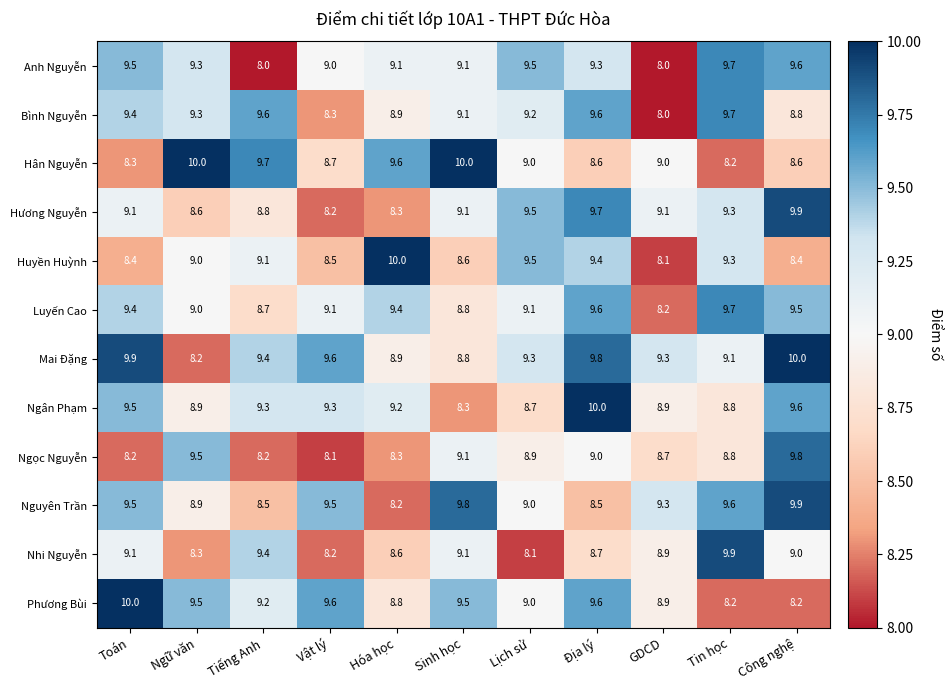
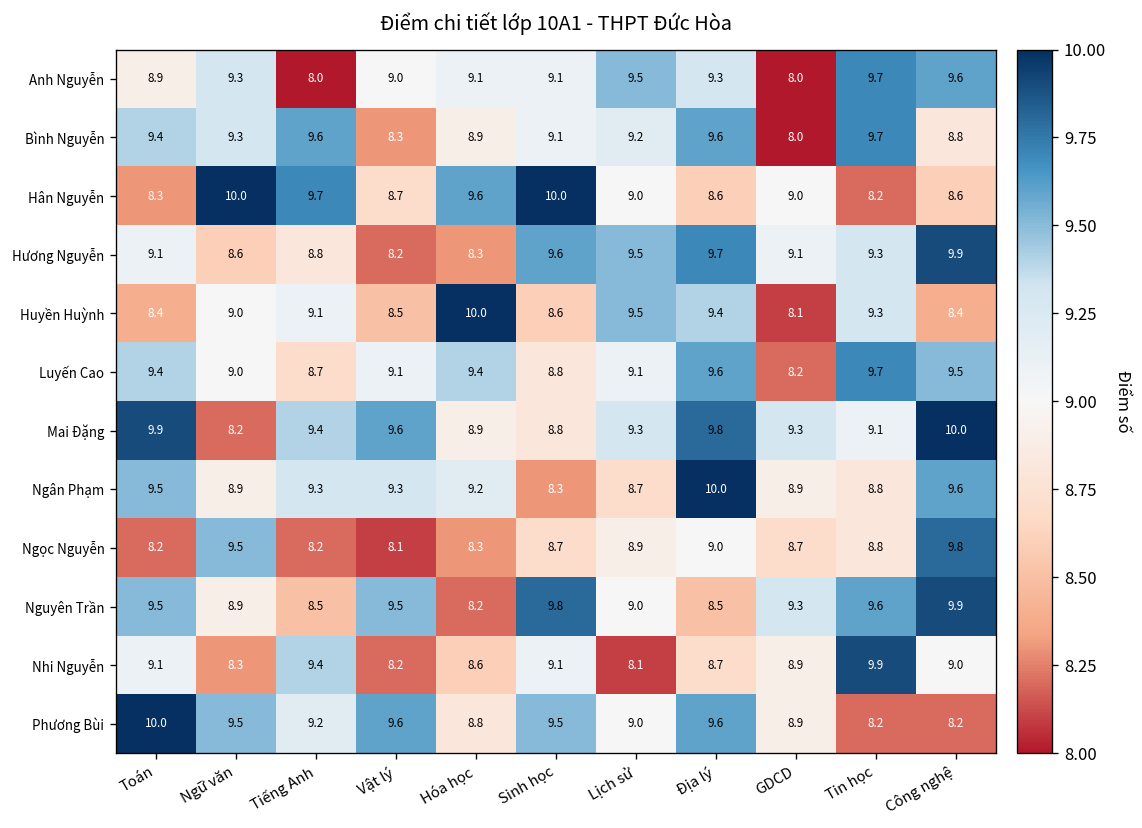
  {
    "Anh Nguyễn": {
-     "Toán": 9.5,
+     "Toán": 8.9,
      "Ngữ văn": 9.3,
      "Tiếng Anh": 8.0,
      "Vật lý": 9.0,
      "Hóa học": 9.1,
      "Sinh học": 9.1,
      "Lịch sử": 9.5,
      "Địa lý": 9.3,
      "GDCD": 8.0,
      "Tin học": 9.7,
      "Công nghệ": 9.6
    },
    "Bình Nguyễn": {
      "Toán": 9.4,
      "Ngữ văn": 9.3,
      "Tiếng Anh": 9.6,
      "Vật lý": 8.3,
      "Hóa học": 8.9,
      "Sinh học": 9.1,
      "Lịch sử": 9.2,
      "Địa lý": 9.6,
      "GDCD": 8.0,
      "Tin học": 9.7,
      "Công nghệ": 8.8
    },
    "Hân Nguyễn": {
      "Toán": 8.3,
      "Ngữ văn": 10.0,
      "Tiếng Anh": 9.7,
      "Vật lý": 8.7,
      "Hóa học": 9.6,
      "Sinh học": 10.0,
      "Lịch sử": 9.0,
      "Địa lý": 8.6,
      "GDCD": 9.0,
      "Tin học": 8.2,
      "Công nghệ": 8.6
    },
    "Hương Nguyễn": {
      "Toán": 9.1,
      "Ngữ văn": 8.6,
      "Tiếng Anh": 8.8,
      "Vật lý": 8.2,
      "Hóa học": 8.3,
-     "Sinh học": 9.1,
+     "Sinh học": 9.6,
      "Lịch sử": 9.5,
      "Địa lý": 9.7,
      "GDCD": 9.1,
      "Tin học": 9.3,
      "Công nghệ": 9.9
    },
    "Huyền Huỳnh": {
      "Toán": 8.4,
      "Ngữ văn": 9.0,
      "Tiếng Anh": 9.1,
      "Vật lý": 8.5,
      "Hóa học": 10.0,
      "Sinh học": 8.6,
      "Lịch sử": 9.5,
      "Địa lý": 9.4,
      "GDCD": 8.1,
      "Tin học": 9.3,
      "Công nghệ": 8.4
    },
    "Luyến Cao": {
      "Toán": 9.4,
      "Ngữ văn": 9.0,
      "Tiếng Anh": 8.7,
      "Vật lý": 9.1,
      "Hóa học": 9.4,
      "Sinh học": 8.8,
      "Lịch sử": 9.1,
      "Địa lý": 9.6,
      "GDCD": 8.2,
      "Tin học": 9.7,
      "Công nghệ": 9.5
    },
    "Mai Đặng": {
      "Toán": 9.9,
      "Ngữ văn": 8.2,
      "Tiếng Anh": 9.4,
      "Vật lý": 9.6,
      "Hóa học": 8.9,
      "Sinh học": 8.8,
      "Lịch sử": 9.3,
      "Địa lý": 9.8,
      "GDCD": 9.3,
      "Tin học": 9.1,
      "Công nghệ": 10.0
    },
    "Ngân Phạm": {
      "Toán": 9.5,
      "Ngữ văn": 8.9,
      "Tiếng Anh": 9.3,
      "Vật lý": 9.3,
      "Hóa học": 9.2,
      "Sinh học": 8.3,
      "Lịch sử": 8.7,
      "Địa lý": 10.0,
      "GDCD": 8.9,
      "Tin học": 8.8,
      "Công nghệ": 9.6
    },
    "Ngọc Nguyễn": {
      "Toán": 8.2,
      "Ngữ văn": 9.5,
      "Tiếng Anh": 8.2,
      "Vật lý": 8.1,
      "Hóa học": 8.3,
-     "Sinh học": 9.1,
+     "Sinh học": 8.7,
      "Lịch sử": 8.9,
      "Địa lý": 9.0,
      "GDCD": 8.7,
      "Tin học": 8.8,
      "Công nghệ": 9.8
    },
    "Nguyên Trần": {
      "Toán": 9.5,
      "Ngữ văn": 8.9,
      "Tiếng Anh": 8.5,
      "Vật lý": 9.5,
      "Hóa học": 8.2,
      "Sinh học": 9.8,
      "Lịch sử": 9.0,
      "Địa lý": 8.5,
      "GDCD": 9.3,
      "Tin học": 9.6,
      "Công nghệ": 9.9
    },
    "Nhi Nguyễn": {
      "Toán": 9.1,
      "Ngữ văn": 8.3,
      "Tiếng Anh": 9.4,
      "Vật lý": 8.2,
      "Hóa học": 8.6,
      "Sinh học": 9.1,
      "Lịch sử": 8.1,
      "Địa lý": 8.7,
      "GDCD": 8.9,
      "Tin học": 9.9,
      "Công nghệ": 9.0
    },
    "Phương Bùi": {
      "Toán": 10.0,
      "Ngữ văn": 9.5,
      "Tiếng Anh": 9.2,
      "Vật lý": 9.6,
      "Hóa học": 8.8,
      "Sinh học": 9.5,
      "Lịch sử": 9.0,
      "Địa lý": 9.6,
      "GDCD": 8.9,
      "Tin học": 8.2,
      "Công nghệ": 8.2
    }
  }
